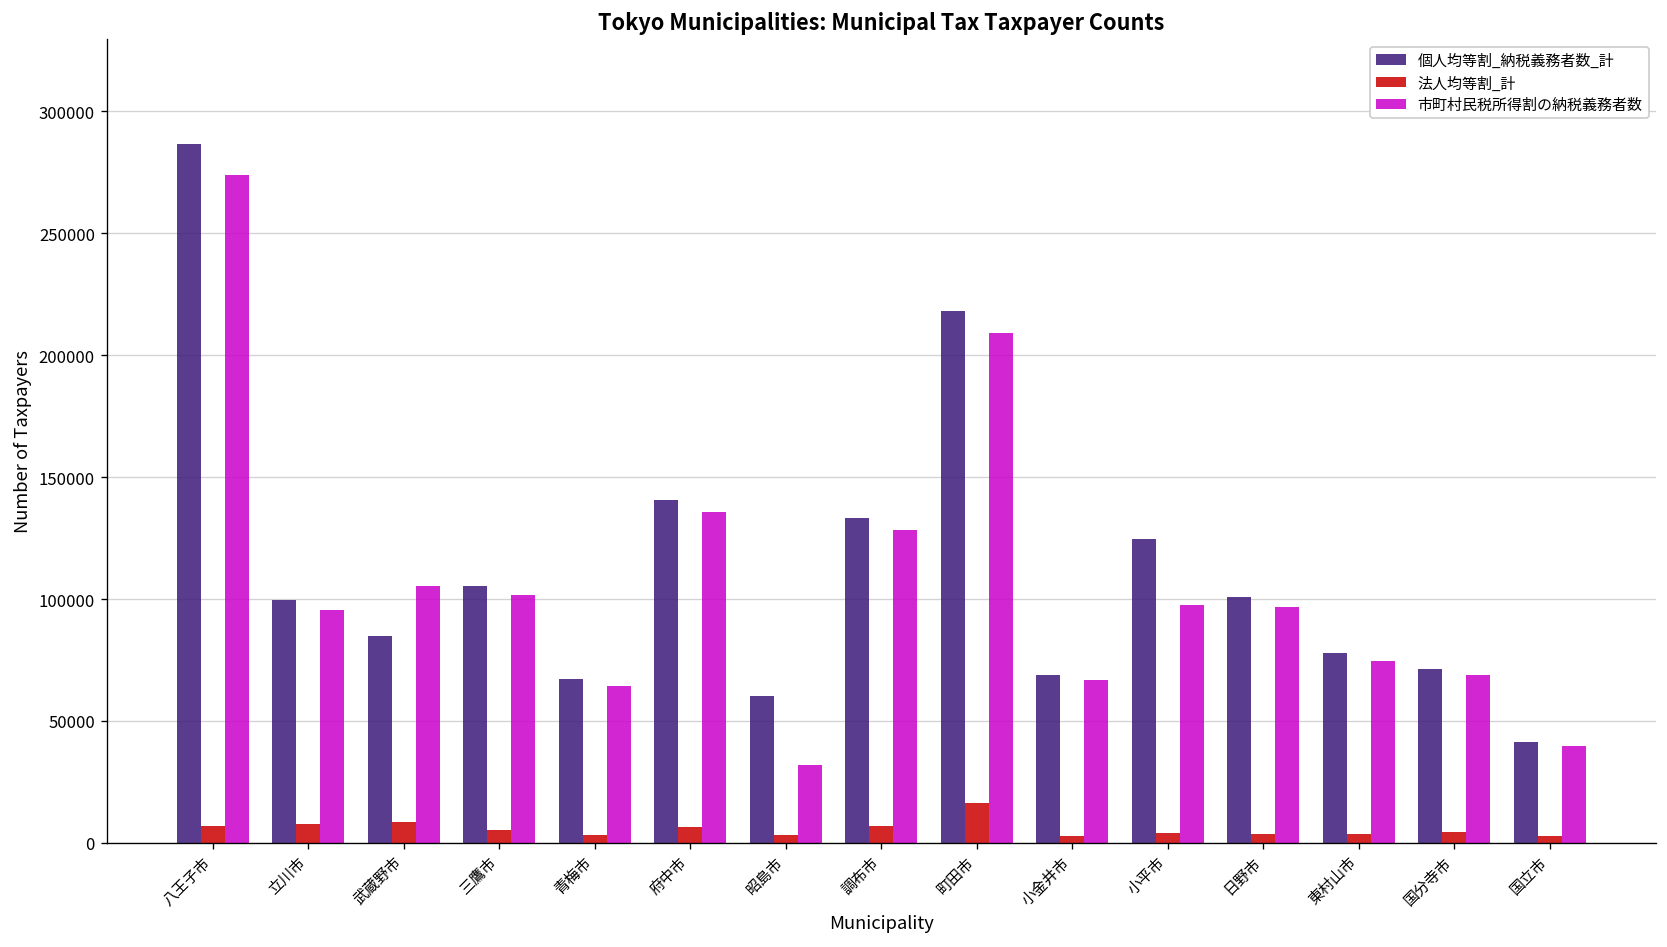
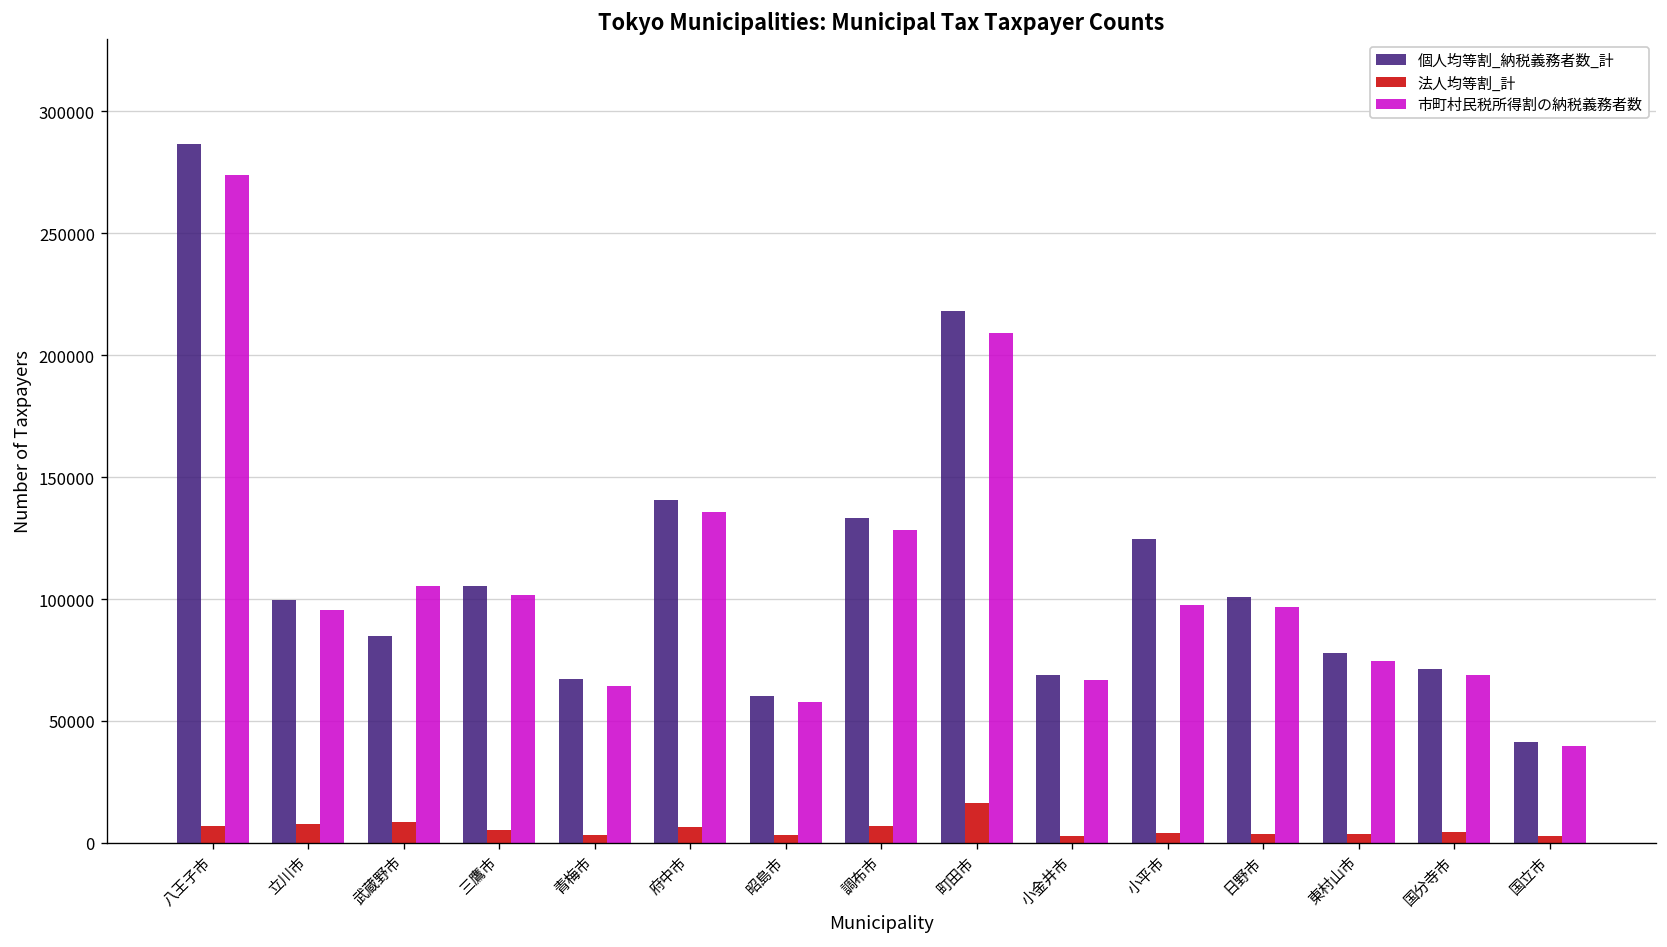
  {
    "個人均等割_納税義務者数_計": {
      "八王子市": 287000,
      "立川市": 100000,
      "武蔵野市": 85000,
      "三鷹市": 105000,
      "青梅市": 67000,
      "府中市": 141000,
      "昭島市": 60000,
      "調布市": 133000,
      "町田市": 218000,
      "小金井市": 69000,
      "小平市": 125000,
      "日野市": 101000,
      "東村山市": 78000,
      "国分寺市": 71000,
      "国立市": 41000
    },
    "法人均等割_計": {
      "八王子市": 7000,
      "立川市": 8000,
      "武蔵野市": 9000,
      "三鷹市": 5000,
      "青梅市": 3000,
      "府中市": 7000,
      "昭島市": 3000,
      "調布市": 7000,
      "町田市": 16000,
      "小金井市": 3000,
      "小平市": 4000,
      "日野市": 4000,
      "東村山市": 4000,
      "国分寺市": 5000,
      "国立市": 3000
    },
    "市町村民税所得割の納税義務者数": {
      "八王子市": 274000,
      "立川市": 96000,
      "武蔵野市": 105000,
      "三鷹市": 102000,
      "青梅市": 64000,
      "府中市": 136000,
-     "昭島市": 32000,
+     "昭島市": 58000,
      "調布市": 129000,
      "町田市": 209000,
      "小金井市": 67000,
      "小平市": 97000,
      "日野市": 97000,
      "東村山市": 75000,
      "国分寺市": 69000,
      "国立市": 40000
    }
  }
